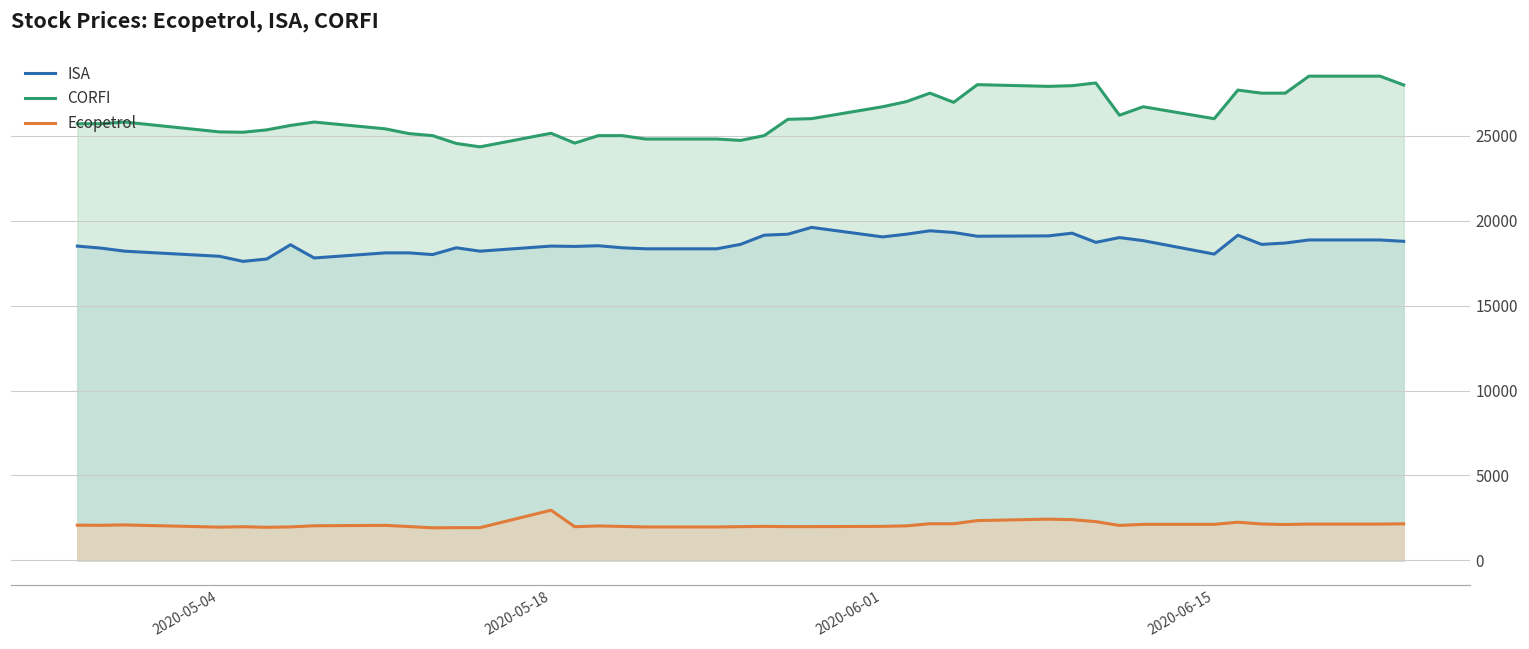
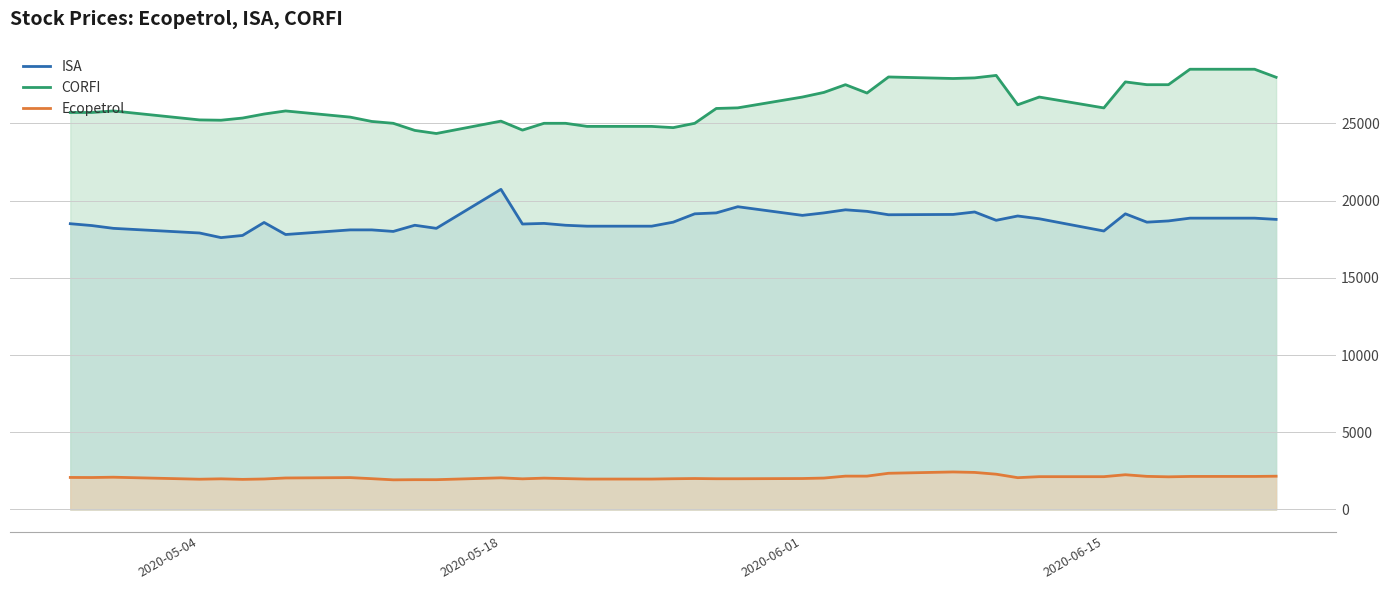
  {
    "ISA": {
      "2020-05-04": 17900,
-     "2020-05-18": 18500,
+     "2020-05-18": 20700,
      "2020-06-01": 19000,
      "2020-06-15": 18000
    },
    "CORFI": {
      "2020-05-04": 25200,
      "2020-05-18": 25100,
      "2020-06-01": 26700,
      "2020-06-15": 26000
    },
    "Ecopetrol": {
      "2020-05-04": 2000,
-     "2020-05-18": 3000,
+     "2020-05-18": 2100,
      "2020-06-01": 2000,
      "2020-06-15": 2100
    }
  }
